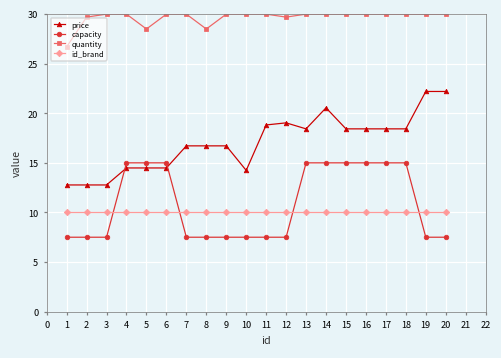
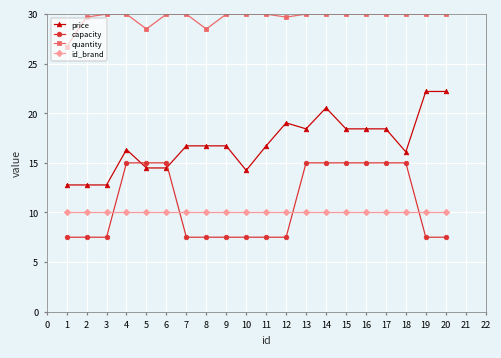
  {
    "price": {
      "1": 13,
      "2": 13,
      "3": 13,
-     "4": 14,
+     "4": 16,
      "5": 14,
      "6": 14,
      "7": 17,
      "8": 17,
      "9": 17,
      "10": 14,
-     "11": 19,
+     "11": 17,
      "12": 19,
      "13": 18,
      "14": 21,
      "15": 18,
      "16": 18,
      "17": 18,
-     "18": 18,
+     "18": 16,
      "19": 22,
      "20": 22
    },
    "capacity": {
      "1": 8,
      "2": 8,
      "3": 8,
      "4": 15,
      "5": 15,
      "6": 15,
      "7": 8,
      "8": 8,
      "9": 8,
      "10": 8,
      "11": 8,
      "12": 8,
      "13": 15,
      "14": 15,
      "15": 15,
      "16": 15,
      "17": 15,
      "18": 15,
      "19": 8,
      "20": 8
    },
    "quantity": {
      "2": 30,
      "3": 30,
      "4": 30,
      "5": 29,
      "6": 30,
      "7": 30,
      "8": 29,
      "9": 30,
      "10": 30,
      "11": 30,
      "12": 30,
      "13": 30,
      "14": 30,
      "15": 30,
      "16": 30,
      "17": 30,
      "18": 30,
      "19": 30,
      "20": 30
    },
    "id_brand": {
      "1": 10,
      "2": 10,
      "3": 10,
      "4": 10,
      "5": 10,
      "6": 10,
      "7": 10,
      "8": 10,
      "9": 10,
      "10": 10,
      "11": 10,
      "12": 10,
      "13": 10,
      "14": 10,
      "15": 10,
      "16": 10,
      "17": 10,
      "18": 10,
      "19": 10,
      "20": 10
    }
  }
